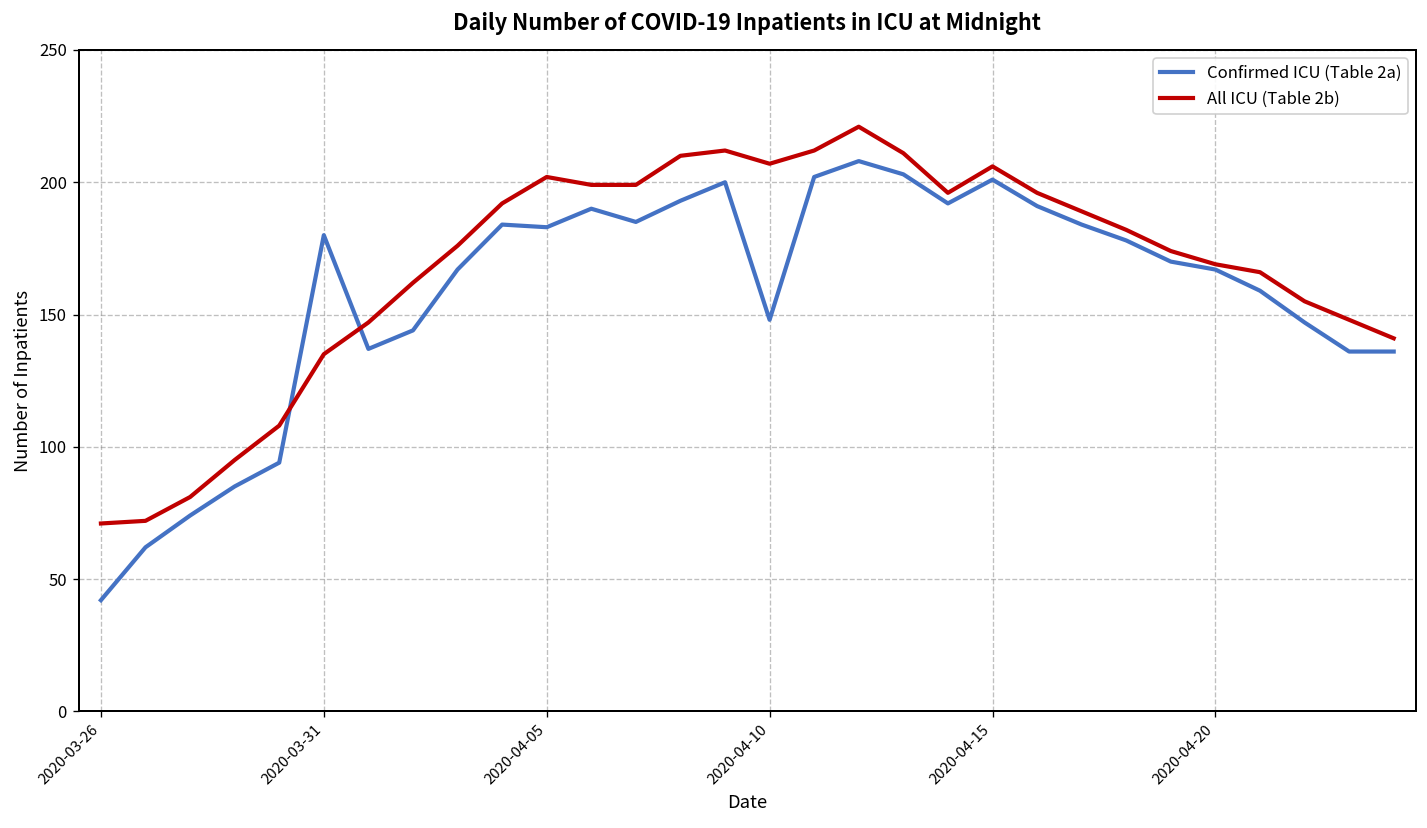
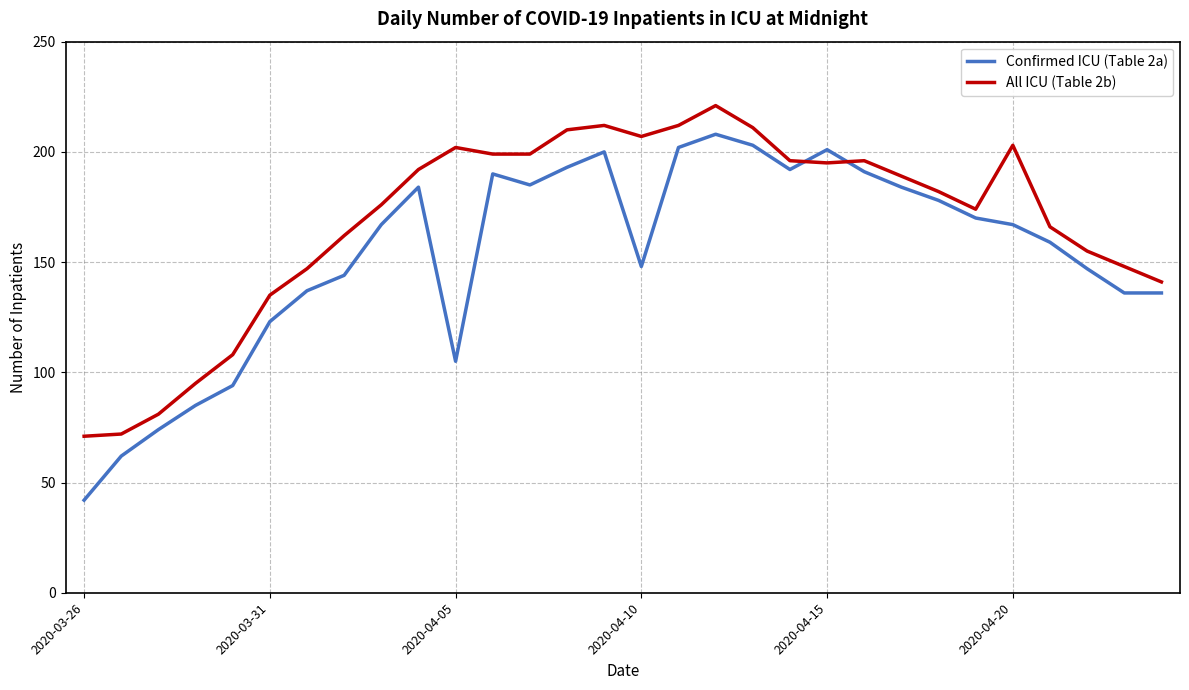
  {
    "Confirmed ICU (Table 2a)": {
      "2020-03-26": 42,
-     "2020-03-31": 180,
-     "2020-04-05": 183,
+     "2020-03-31": 123,
+     "2020-04-05": 105,
      "2020-04-10": 148,
      "2020-04-15": 201,
      "2020-04-20": 167
    },
    "All ICU (Table 2b)": {
      "2020-03-26": 71,
      "2020-03-31": 135,
      "2020-04-05": 202,
      "2020-04-10": 207,
-     "2020-04-15": 206,
-     "2020-04-20": 169
+     "2020-04-15": 195,
+     "2020-04-20": 203
    }
  }
